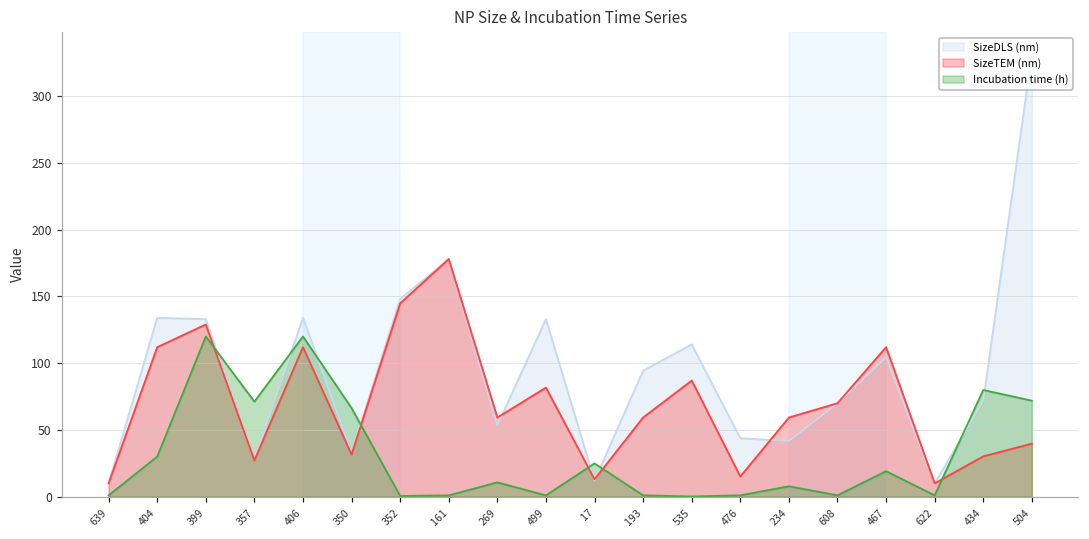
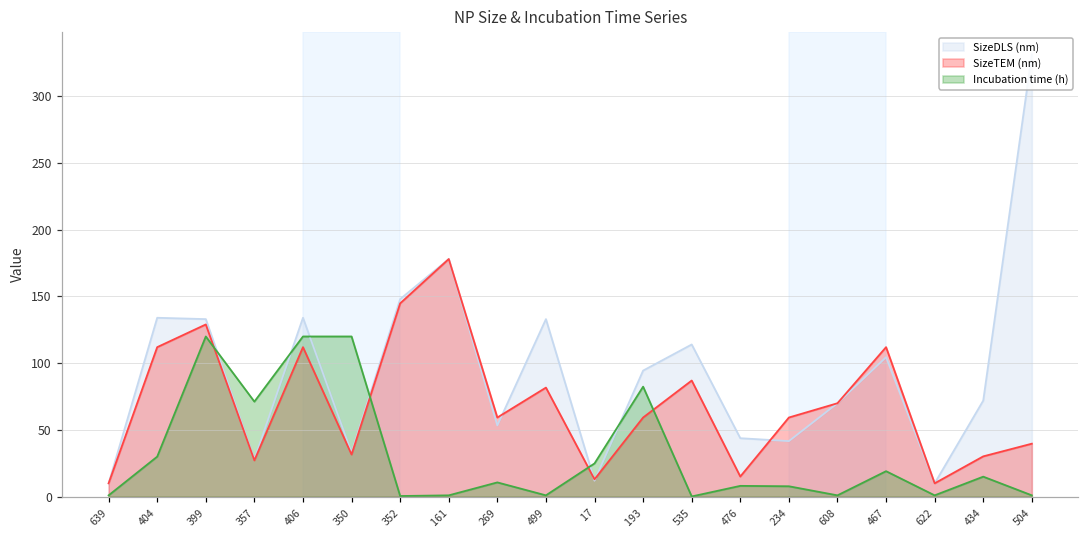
  {
    "SizeDLS (nm)": {
      "404": 134,
      "399": 133,
      "406": 134,
      "352": 148,
      "269": 53,
      "499": 133,
      "193": 94,
      "535": 114,
      "476": 44,
      "234": 42,
      "467": 105,
      "434": 72
    },
    "SizeTEM (nm)": {
      "404": 112,
      "399": 129,
      "406": 112,
      "352": 145,
      "269": 59,
      "499": 82,
      "193": 59,
      "535": 87,
      "476": 15,
      "234": 59,
      "467": 112,
      "434": 30,
      "504": 40
    },
    "Incubation time (h)": {
      "639": 1,
      "404": 30,
      "399": 120,
      "357": 71,
      "406": 120,
-     "350": 66,
+     "350": 120,
      "352": 1,
      "161": 1,
      "269": 11,
      "499": 1,
      "17": 25,
-     "193": 1,
+     "193": 82,
      "535": 0,
-     "476": 1,
+     "476": 8,
      "234": 8,
      "608": 1,
      "467": 19,
      "622": 1,
-     "434": 80,
-     "504": 72
+     "434": 15,
+     "504": 1
    }
  }
